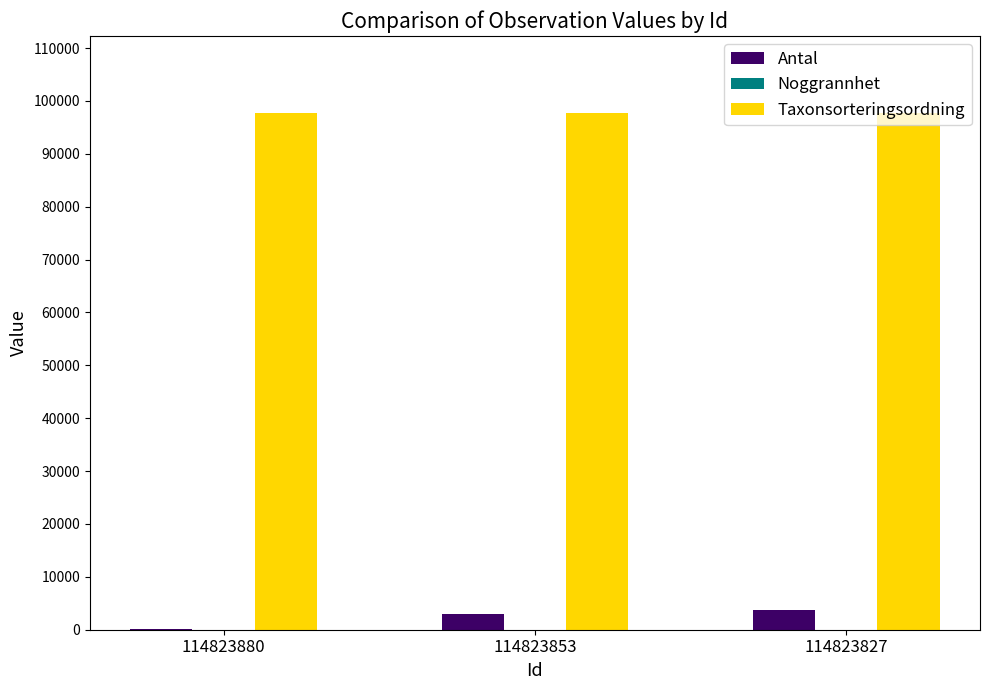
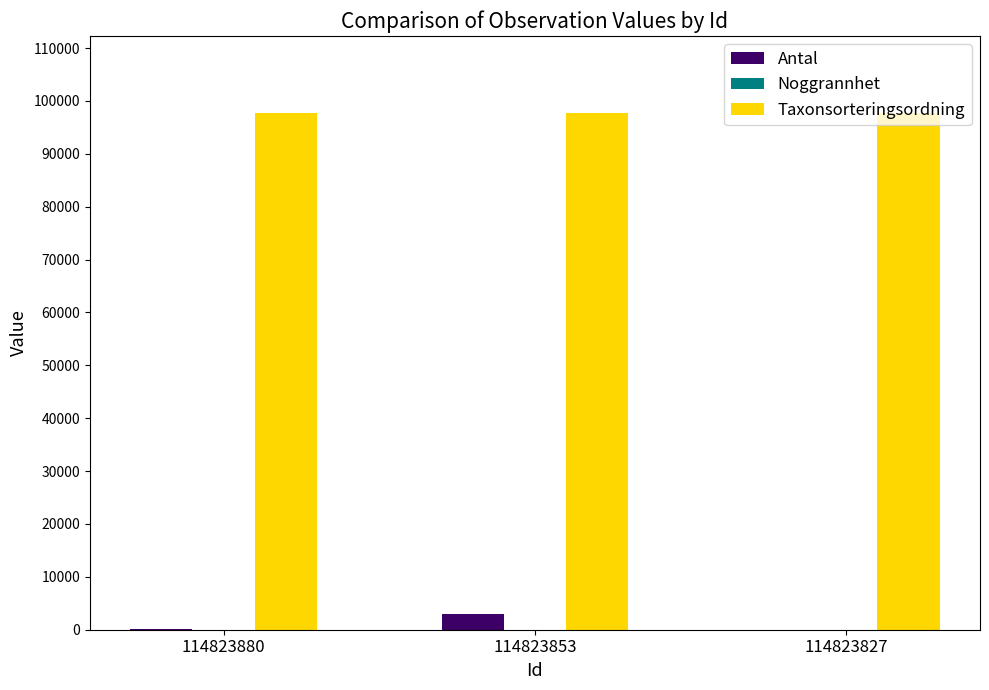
  {
    "Antal": {
      "114823853": 3000,
-     "114823827": 4000
+     "114823827": 0
    },
    "Taxonsorteringsordning": {
      "114823880": 98000,
      "114823853": 98000
    }
  }
